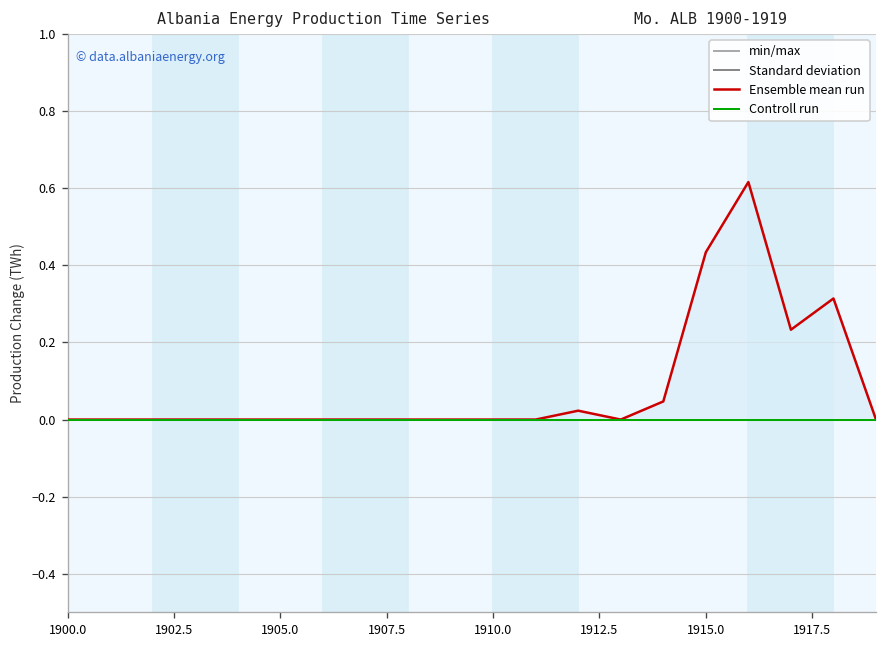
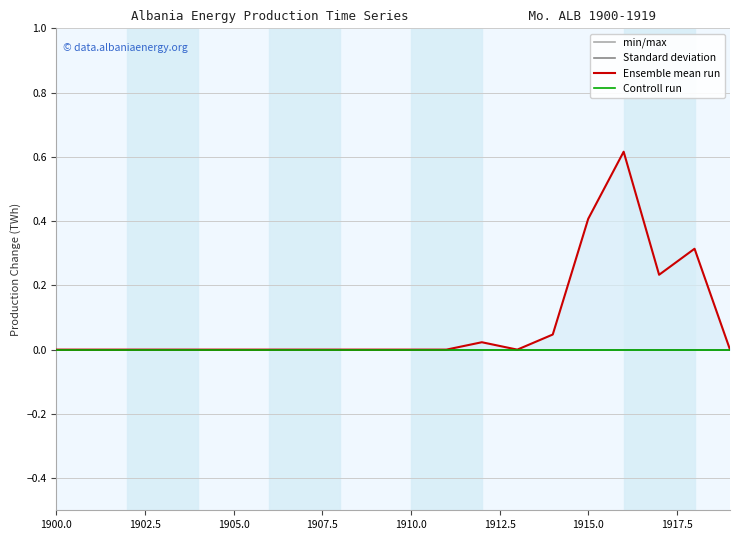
  {
    "Controll run": {
      "1915.0": 0.00
    },
    "Ensemble mean run": {
-     "1915.0": 0.43
+     "1915.0": 0.41
    }
  }
